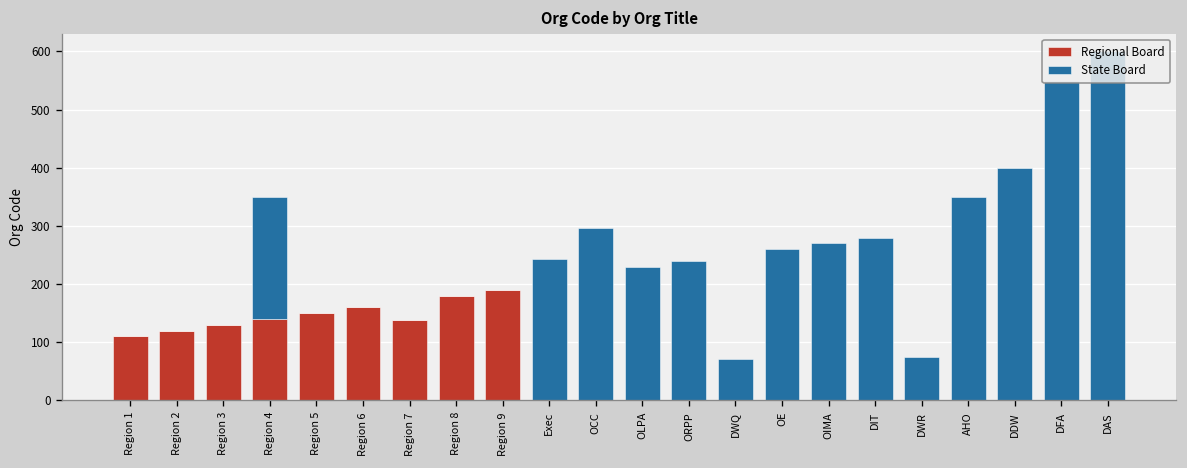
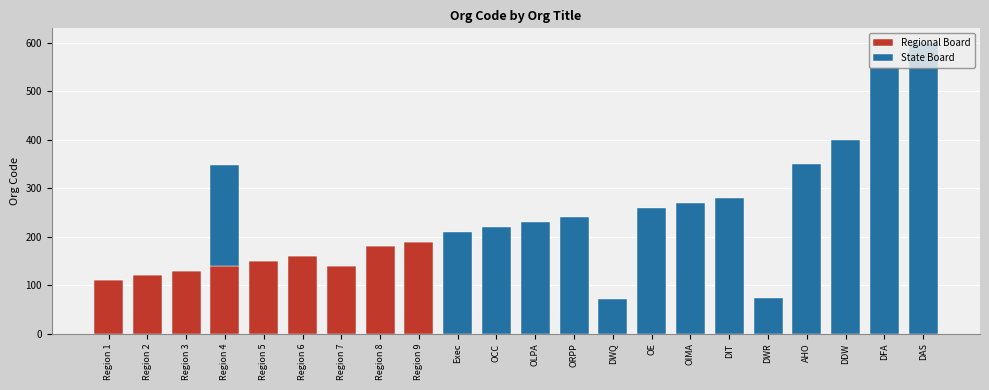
  {
    "Regional Board": {
      "Region 1": 110,
      "Region 2": 120,
      "Region 3": 130,
      "Region 4": 140,
      "Region 5": 150,
      "Region 6": 160,
      "Region 7": 140,
      "Region 8": 180,
      "Region 9": 190,
      "Exec": 0,
      "OCC": 0,
      "OLPA": 0,
      "ORPP": 0,
      "DWQ": 0,
      "OE": 0,
      "OIMA": 0,
      "DIT": 0,
      "DWR": 0,
      "AHO": 0,
      "DDW": 0,
      "DFA": 0,
      "DAS": 0
    },
    "State Board": {
      "Region 1": 0,
      "Region 2": 0,
      "Region 3": 0,
      "Region 4": 210,
      "Region 5": 0,
      "Region 6": 0,
      "Region 7": 0,
      "Region 8": 0,
      "Region 9": 0,
-     "Exec": 240,
-     "OCC": 300,
+     "Exec": 210,
+     "OCC": 220,
      "OLPA": 230,
      "ORPP": 240,
      "DWQ": 70,
      "OE": 260,
      "OIMA": 270,
      "DIT": 280,
      "DWR": 70,
      "AHO": 350,
      "DDW": 400
    }
  }
